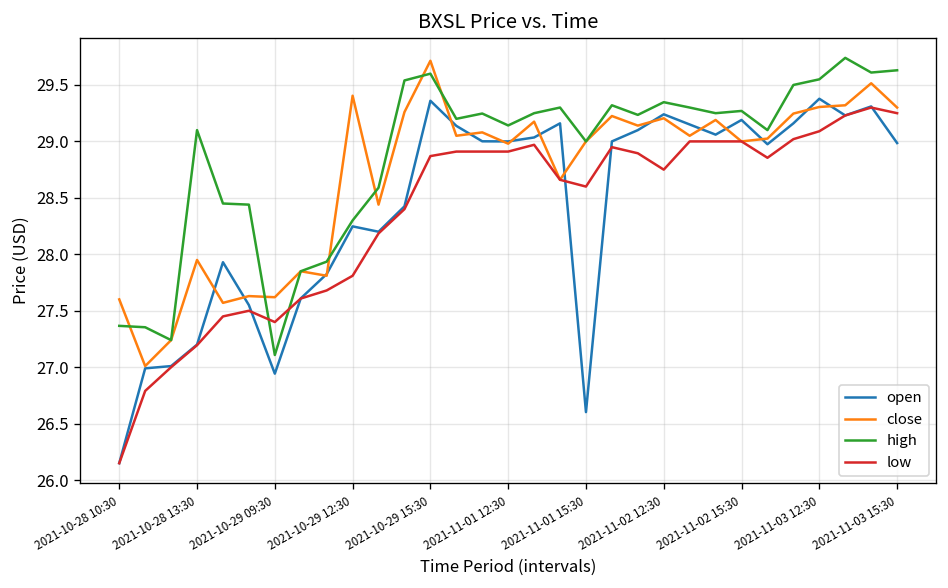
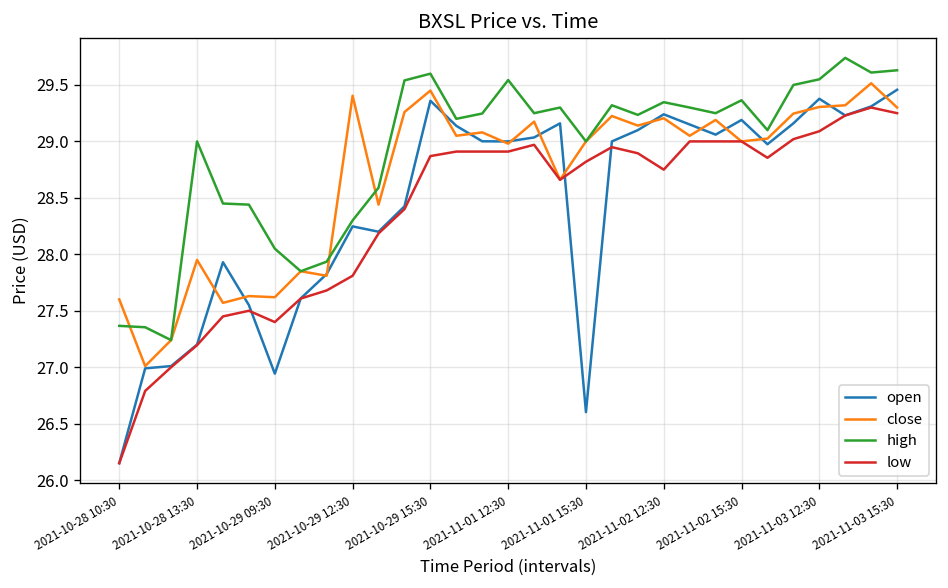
  {
    "open": {
      "2021-10-29 09:30": 26.9,
      "2021-10-29 12:30": 28.2,
      "2021-10-29 15:30": 29.4,
      "2021-11-01 15:30": 26.6,
      "2021-11-02 12:30": 29.2,
      "2021-11-02 15:30": 29.2,
      "2021-11-03 12:30": 29.4,
-     "2021-11-03 15:30": 29.0
+     "2021-11-03 15:30": 29.5
    },
    "close": {
      "2021-10-28 10:30": 27.6,
      "2021-10-28 13:30": 28.0,
      "2021-10-29 09:30": 27.6,
      "2021-10-29 12:30": 29.4,
-     "2021-10-29 15:30": 29.7,
+     "2021-10-29 15:30": 29.5,
      "2021-11-02 12:30": 29.2,
      "2021-11-03 12:30": 29.3,
      "2021-11-03 15:30": 29.3
    },
    "high": {
      "2021-10-28 10:30": 27.4,
-     "2021-10-28 13:30": 29.1,
-     "2021-10-29 09:30": 27.1,
+     "2021-10-28 13:30": 29.0,
+     "2021-10-29 09:30": 28.0,
      "2021-10-29 12:30": 28.3,
      "2021-10-29 15:30": 29.6,
-     "2021-11-01 12:30": 29.1,
+     "2021-11-01 12:30": 29.5,
      "2021-11-02 12:30": 29.3,
-     "2021-11-02 15:30": 29.3,
+     "2021-11-02 15:30": 29.4,
      "2021-11-03 12:30": 29.5,
      "2021-11-03 15:30": 29.6
    },
    "low": {
      "2021-10-29 09:30": 27.4,
      "2021-10-29 12:30": 27.8,
      "2021-10-29 15:30": 28.9,
      "2021-11-01 12:30": 28.9,
-     "2021-11-01 15:30": 28.6,
+     "2021-11-01 15:30": 28.8,
      "2021-11-02 12:30": 28.8,
      "2021-11-03 12:30": 29.1,
      "2021-11-03 15:30": 29.3
    }
  }
